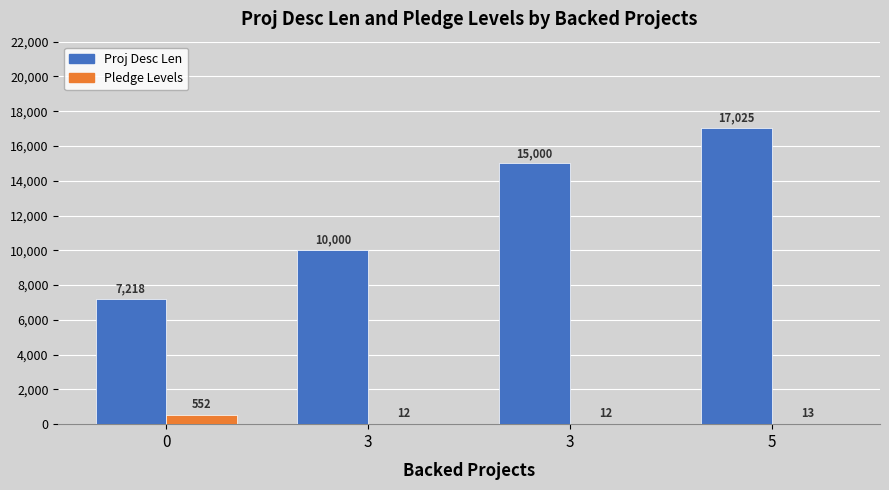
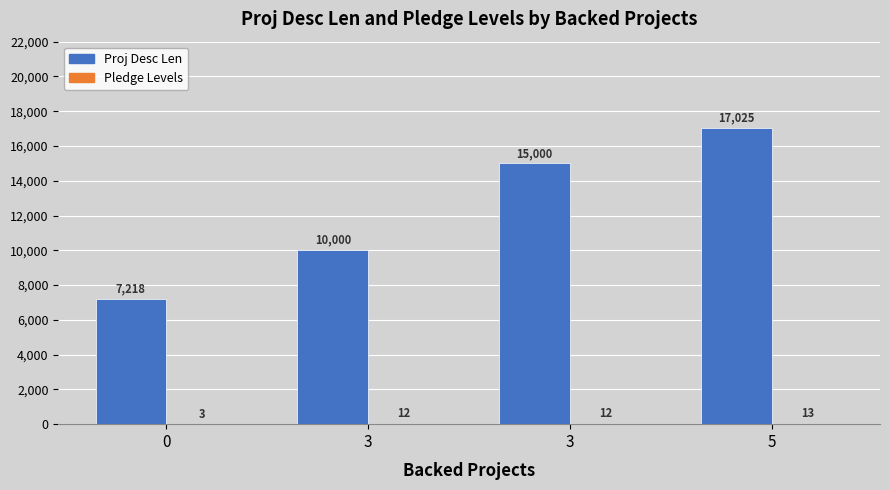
  {
    "Proj Desc Len": {
      "0": "7,218",
      "5": "17,025"
    },
    "Pledge Levels": {
-     "0": "552",
+     "0": "3",
      "5": "13"
    }
  }
